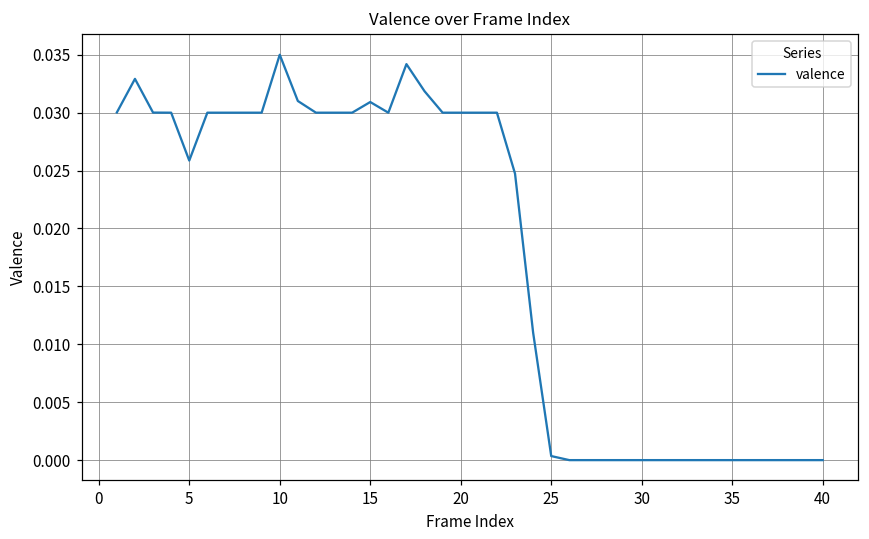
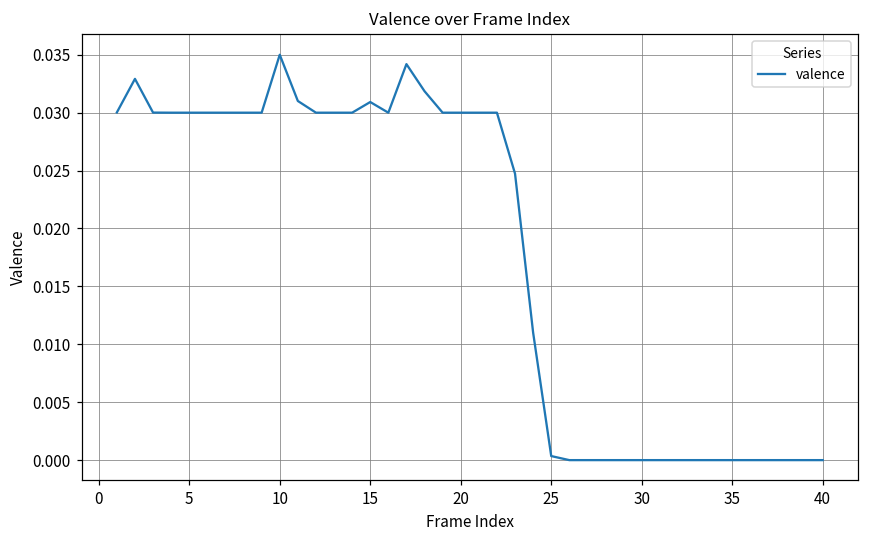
  {
-   "5": 0.0259,
+   "5": 0.0300,
    "10": 0.0350,
    "15": 0.0309,
    "20": 0.0300,
    "25": 0.0004,
    "30": 0.0000,
    "35": 0.0000,
    "40": 0.0000
  }
